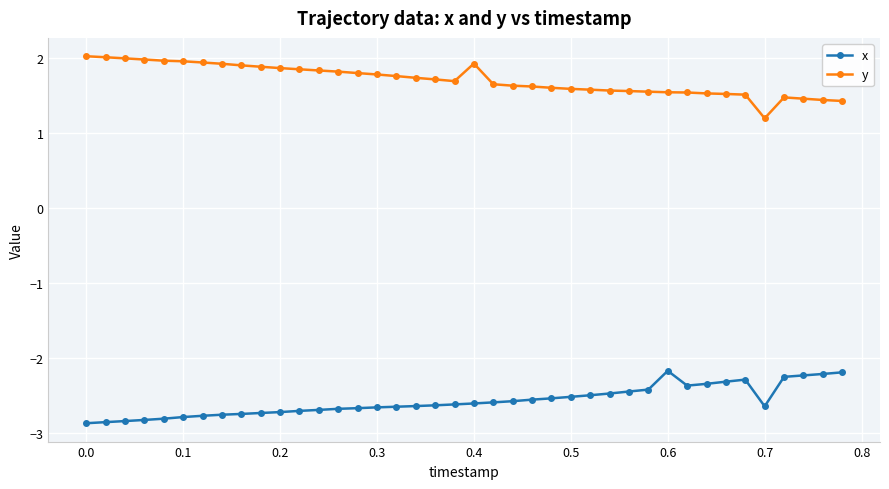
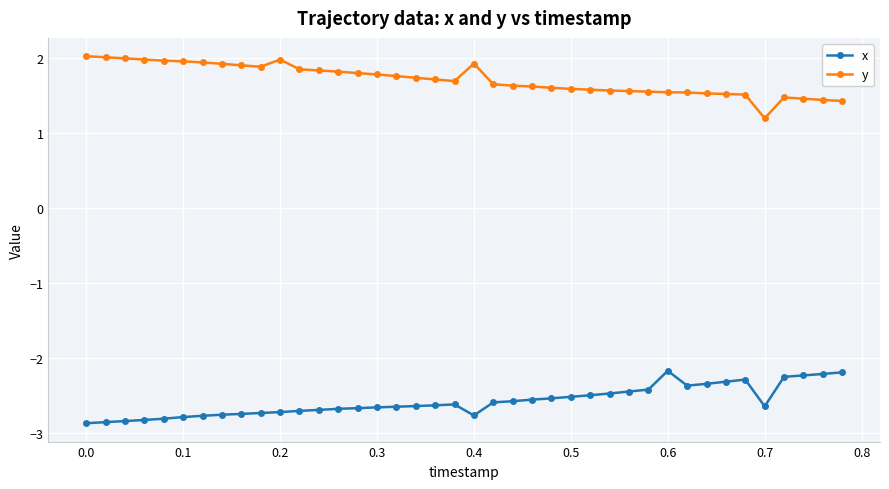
  {
    "x": {
      "0.0": -2.9,
      "0.1": -2.8,
      "0.2": -2.7,
      "0.3": -2.7,
-     "0.4": -2.6,
+     "0.4": -2.8,
      "0.5": -2.5,
      "0.6": -2.2,
      "0.7": -2.6
    },
    "y": {
      "0.0": 2.0,
      "0.1": 2.0,
-     "0.2": 1.9,
+     "0.2": 2.0,
      "0.3": 1.8,
      "0.4": 1.9,
      "0.5": 1.6,
      "0.6": 1.5,
      "0.7": 1.2
    }
  }
